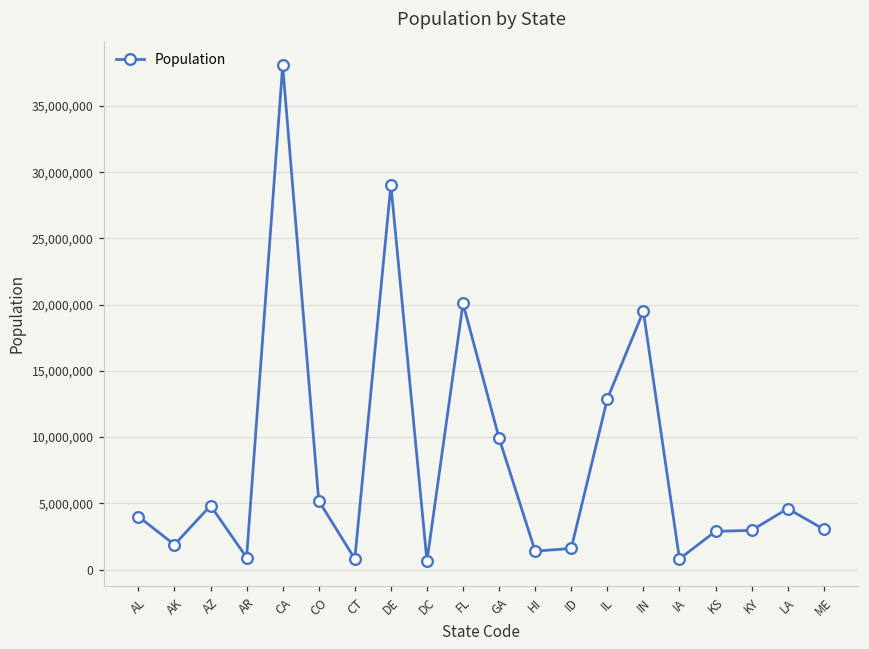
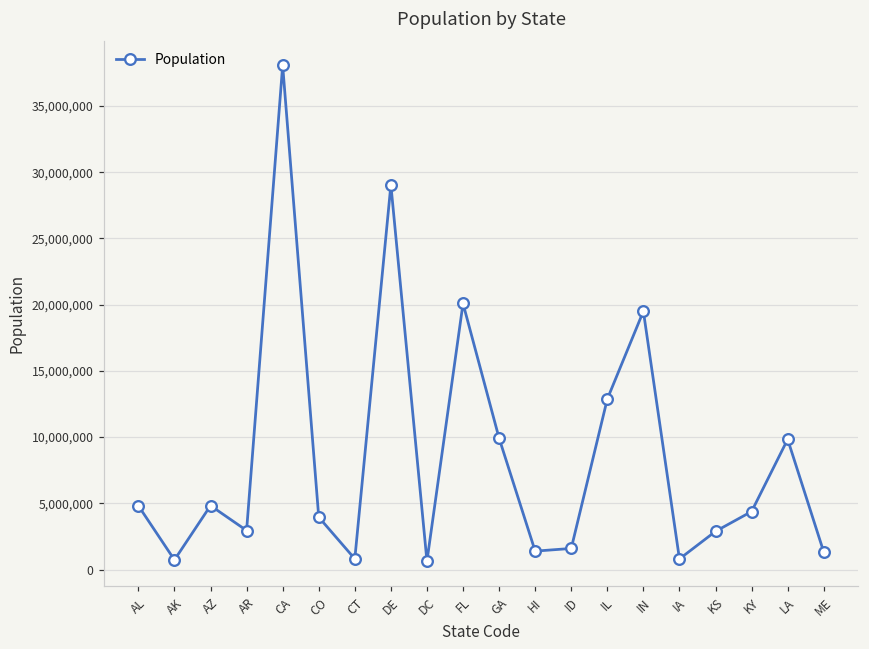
  {
-   "AL": "4,000,000",
-   "AK": "1,900,000",
+   "AL": "4,800,000",
+   "AK": "700,000",
    "AZ": "4,800,000",
-   "AR": "900,000",
+   "AR": "2,900,000",
    "CA": "38,100,000",
-   "CO": "5,200,000",
+   "CO": "4,000,000",
    "CT": "800,000",
    "DE": "29,000,000",
    "DC": "600,000",
    "FL": "20,100,000",
    "GA": "9,900,000",
    "HI": "1,400,000",
    "ID": "1,600,000",
    "IL": "12,900,000",
    "IN": "19,500,000",
    "IA": "800,000",
    "KS": "2,900,000",
-   "KY": "3,000,000",
-   "LA": "4,600,000",
-   "ME": "3,000,000"
+   "KY": "4,400,000",
+   "LA": "9,800,000",
+   "ME": "1,300,000"
  }
